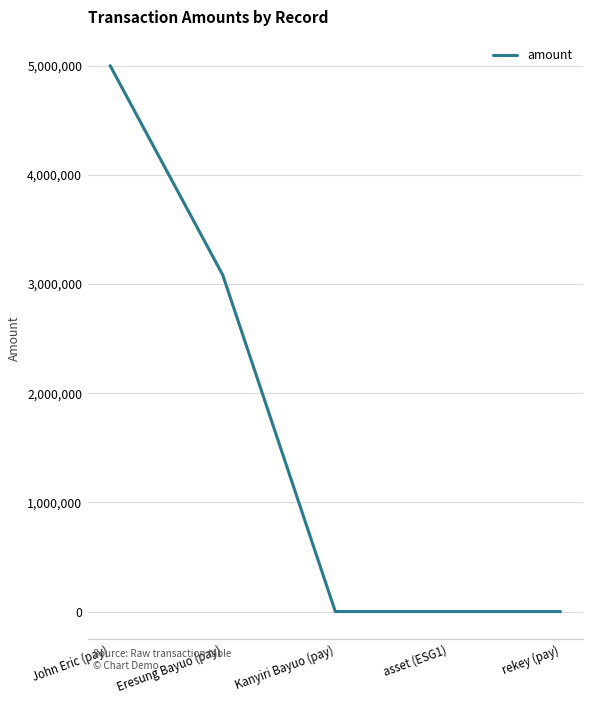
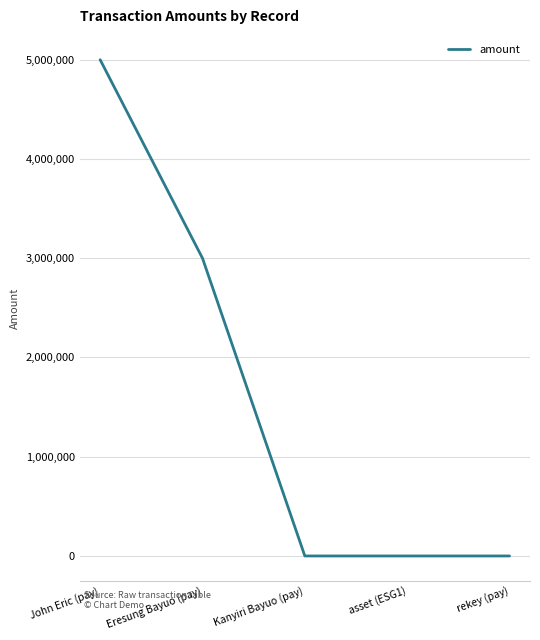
  {
    "John Eric (pay)": "5,000,000",
-   "Eresung Bayuo (pay)": "3,100,000",
+   "Eresung Bayuo (pay)": "3,000,000",
    "Kanyiri Bayuo (pay)": "0",
    "asset (ESG1)": "0",
    "rekey (pay)": "0"
  }
